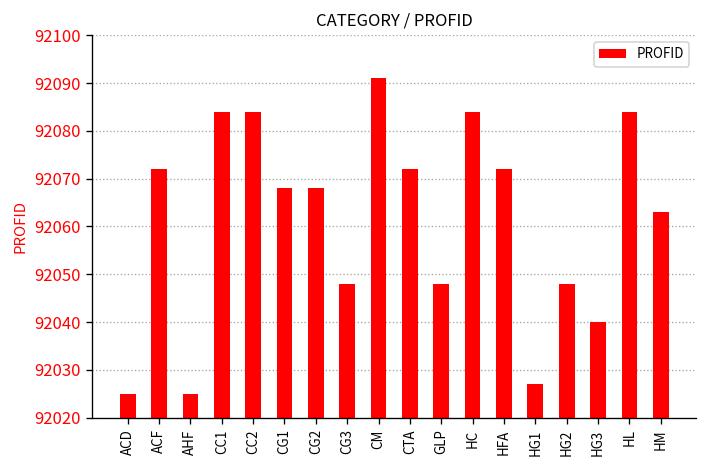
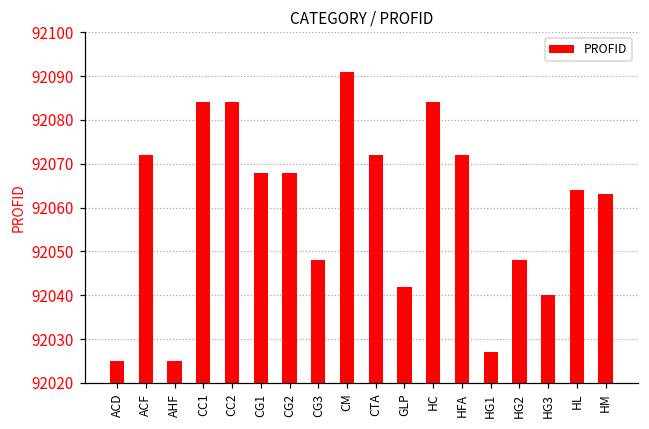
  {
    "ACD": 92025,
    "ACF": 92072,
    "AHF": 92025,
    "CC1": 92084,
    "CC2": 92084,
    "CG1": 92068,
    "CG2": 92068,
    "CG3": 92048,
    "CM": 92091,
    "CTA": 92072,
-   "GLP": 92048,
+   "GLP": 92042,
    "HC": 92084,
    "HFA": 92072,
    "HG1": 92027,
    "HG2": 92048,
    "HG3": 92040,
-   "HL": 92084,
+   "HL": 92064,
    "HM": 92063
  }
